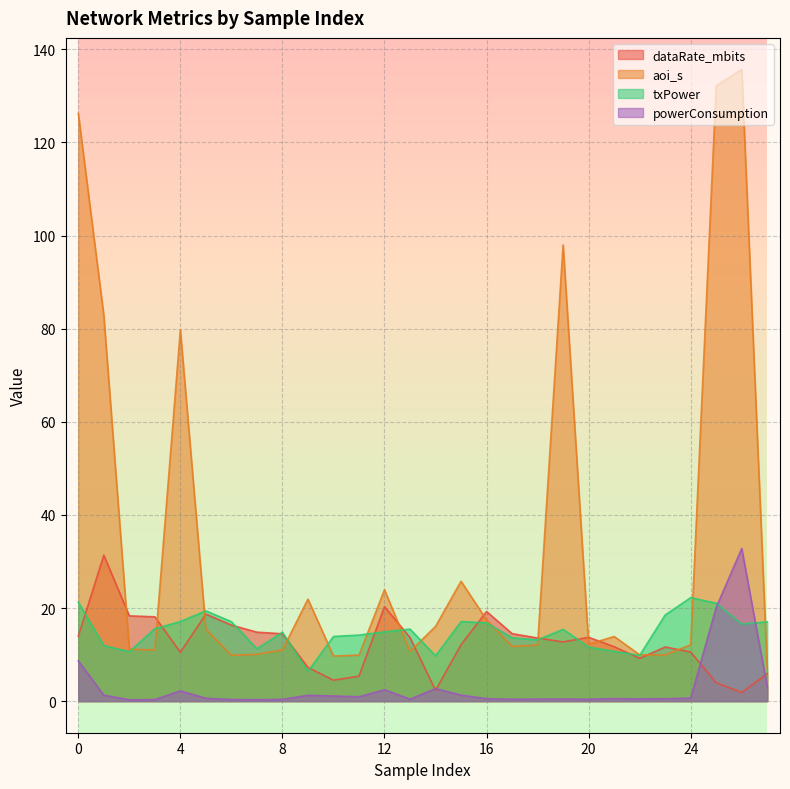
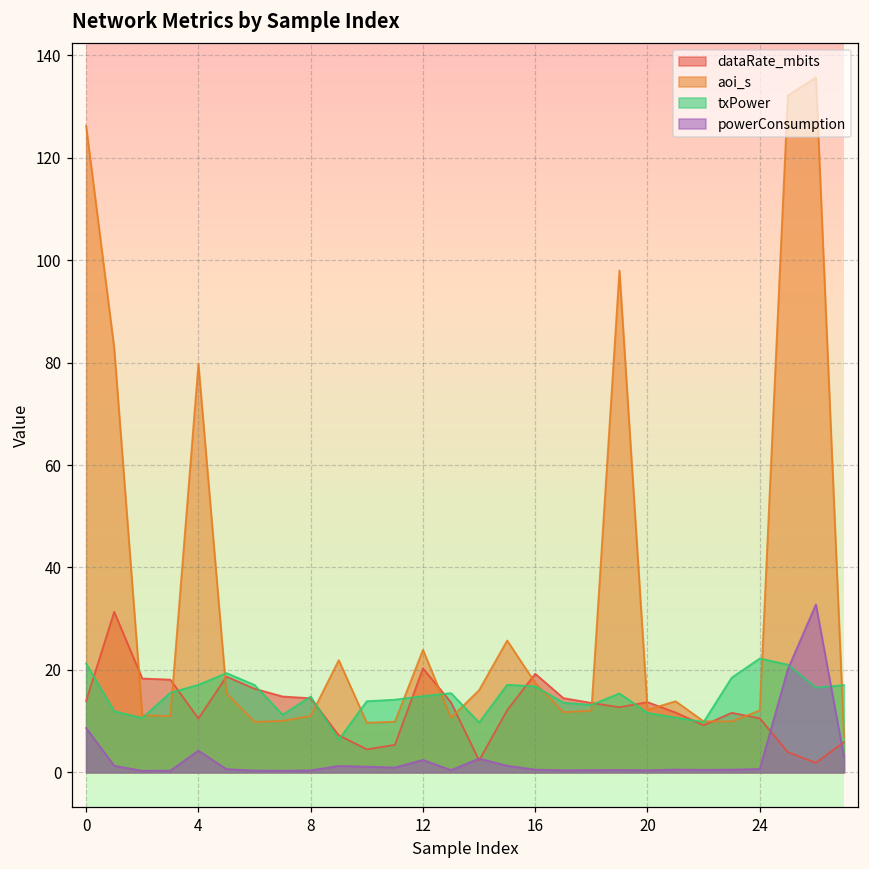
  {
    "txPower": {
      "0": 21,
      "4": 17,
      "12": 15,
      "16": 17,
      "20": 12,
      "24": 22
    },
    "powerConsumption": {
      "0": 9,
-     "4": 2,
+     "4": 4,
      "8": 0,
      "12": 2,
      "16": 1,
      "20": 0,
      "24": 1
    }
  }
